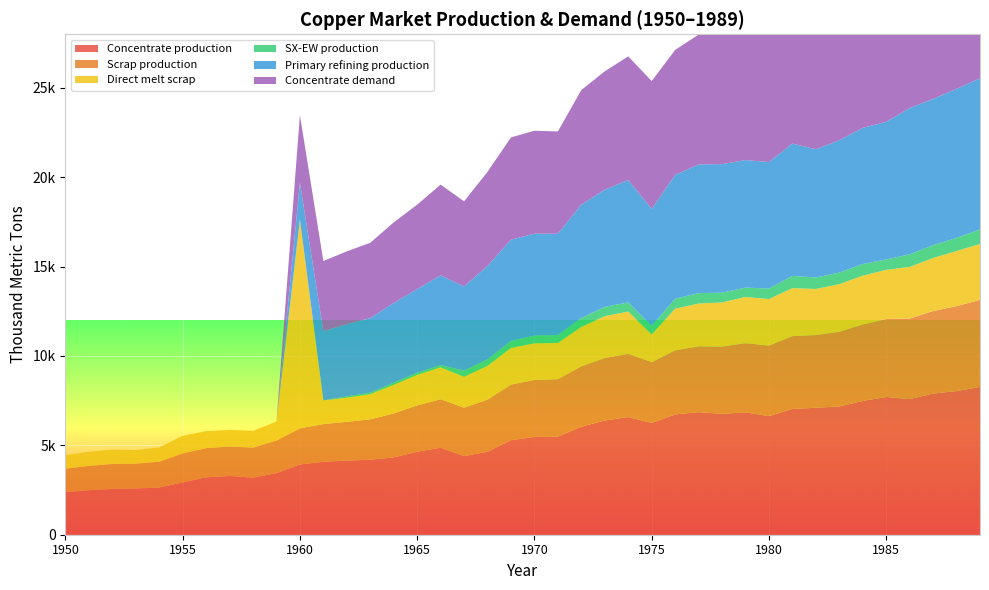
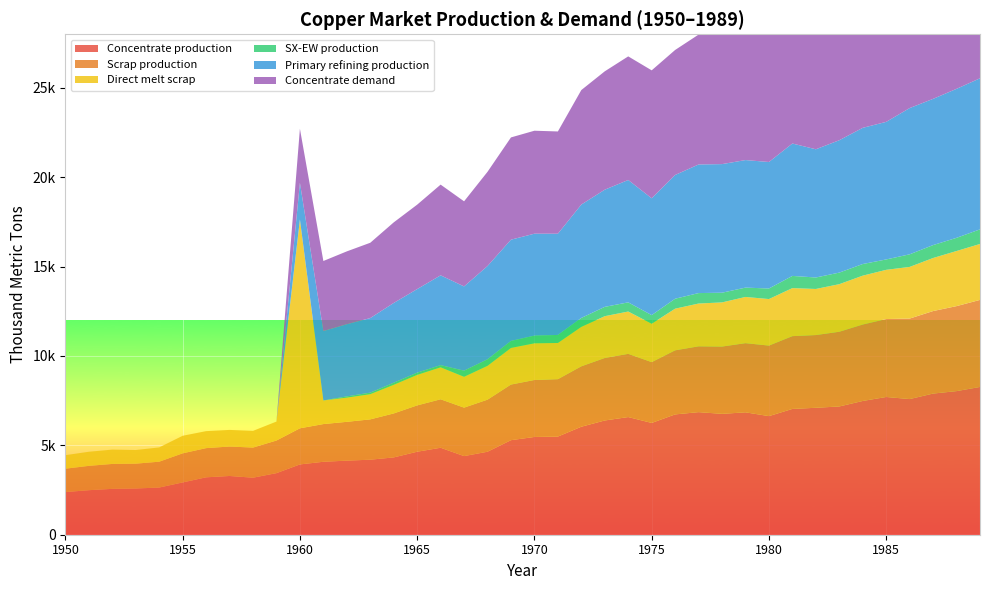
  {
    "Direct melt scrap": {
      "1970": 2100,
-     "1975": 1600,
+     "1975": 2200,
      "1980": 2600,
      "1985": 2800
    },
    "SX-EW production": {
      "1970": 400,
      "1975": 500,
      "1980": 600,
      "1985": 600
    },
    "Primary refining production": {
      "1960": 2100,
      "1965": 4700,
      "1970": 5700,
      "1975": 6500,
      "1980": 7100,
      "1985": 7700
    },
    "Concentrate demand": {
-     "1960": 3800,
+     "1960": 3000,
      "1965": 4700,
      "1970": 5800,
      "1975": 7200,
      "1980": 7100
    }
  }
